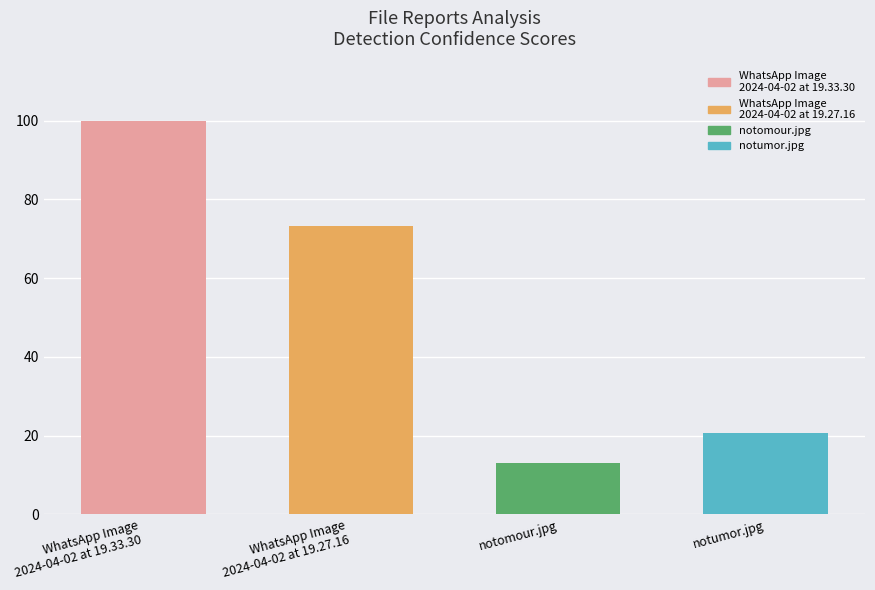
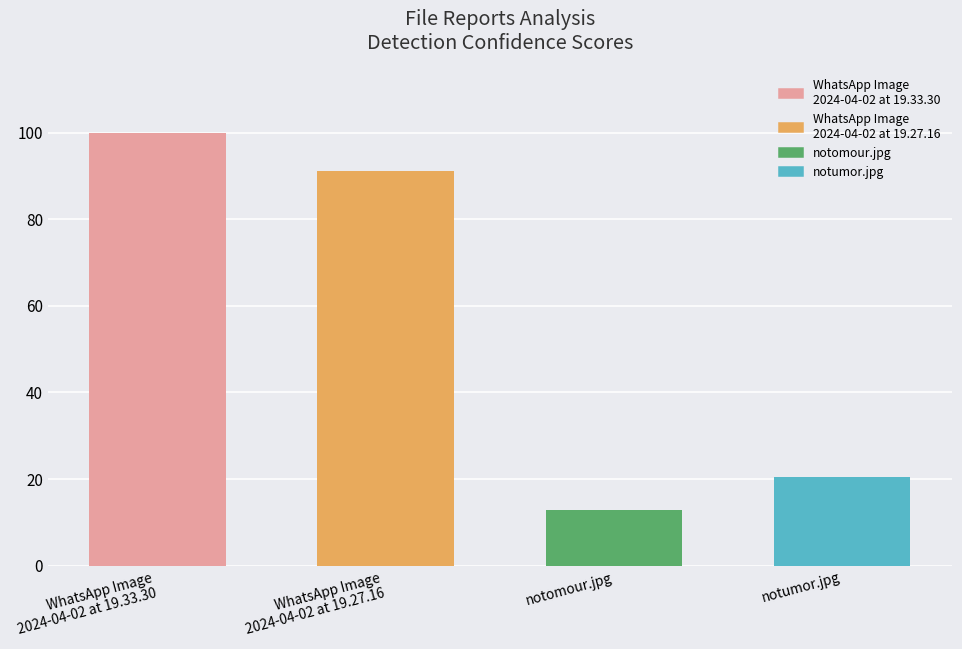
  {
    "WhatsApp Image 2024-04-02 at 19.33.30": 100,
-   "WhatsApp Image 2024-04-02 at 19.27.16": 73,
+   "WhatsApp Image 2024-04-02 at 19.27.16": 91,
    "notomour.jpg": 13,
    "notumor.jpg": 21
  }
